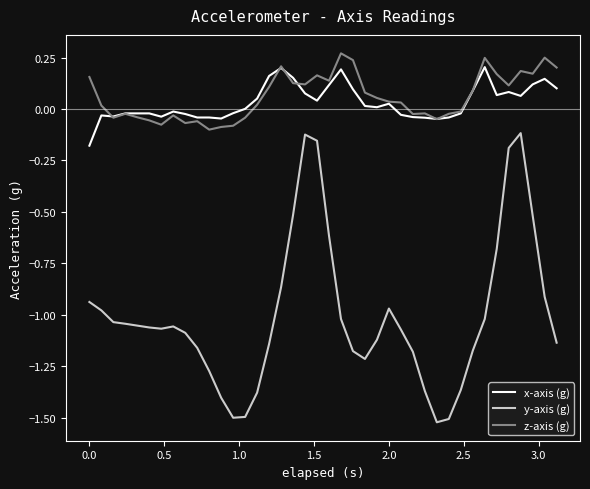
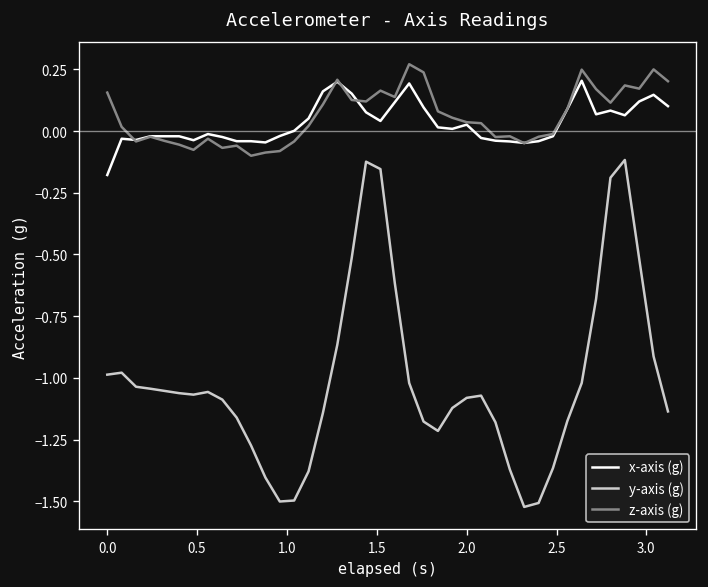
  {
    "x-axis (g)": {
      "0.0": -0.18
    },
    "y-axis (g)": {
-     "0.0": -0.94,
-     "2.0": -0.97
+     "0.0": -0.99,
+     "2.0": -1.08
    },
    "z-axis (g)": {
      "0.0": 0.16
    }
  }
